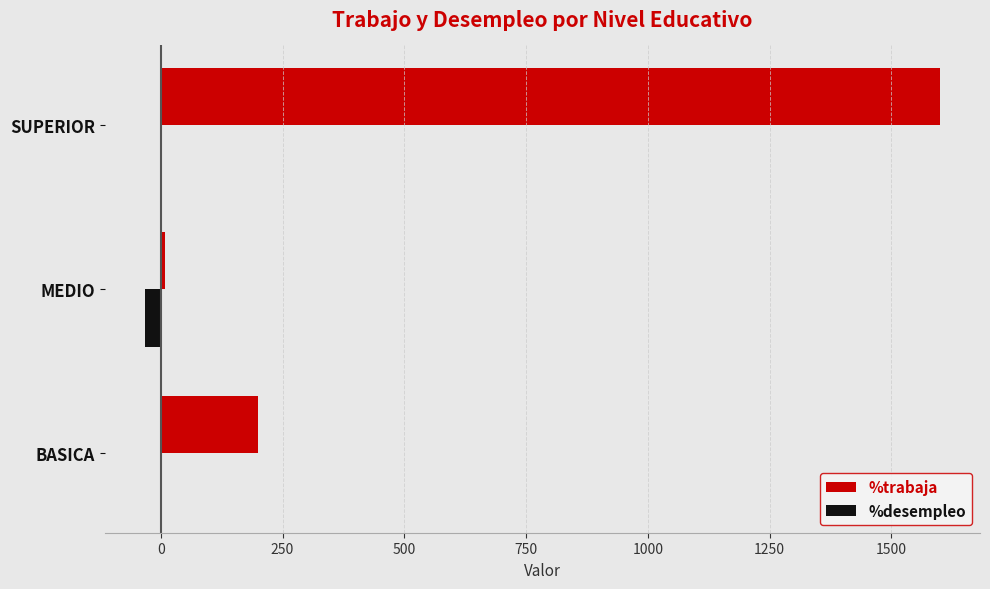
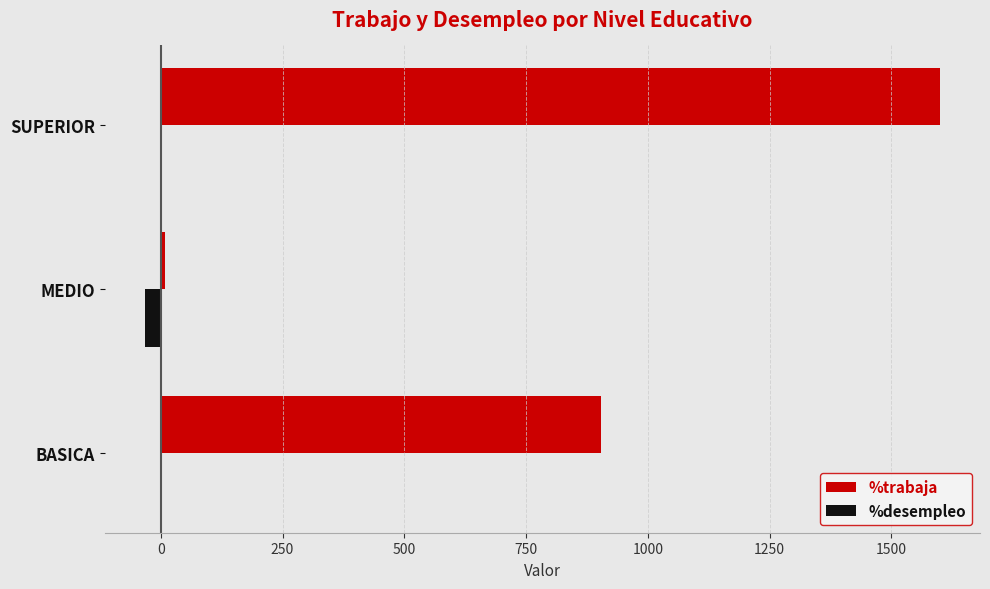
  {
    "%trabaja": {
      "SUPERIOR": 1600,
      "MEDIO": 10,
-     "BASICA": 200
+     "BASICA": 900
    },
    "%desempleo": {
      "SUPERIOR": 0,
      "MEDIO": -30,
      "BASICA": 0
    }
  }
